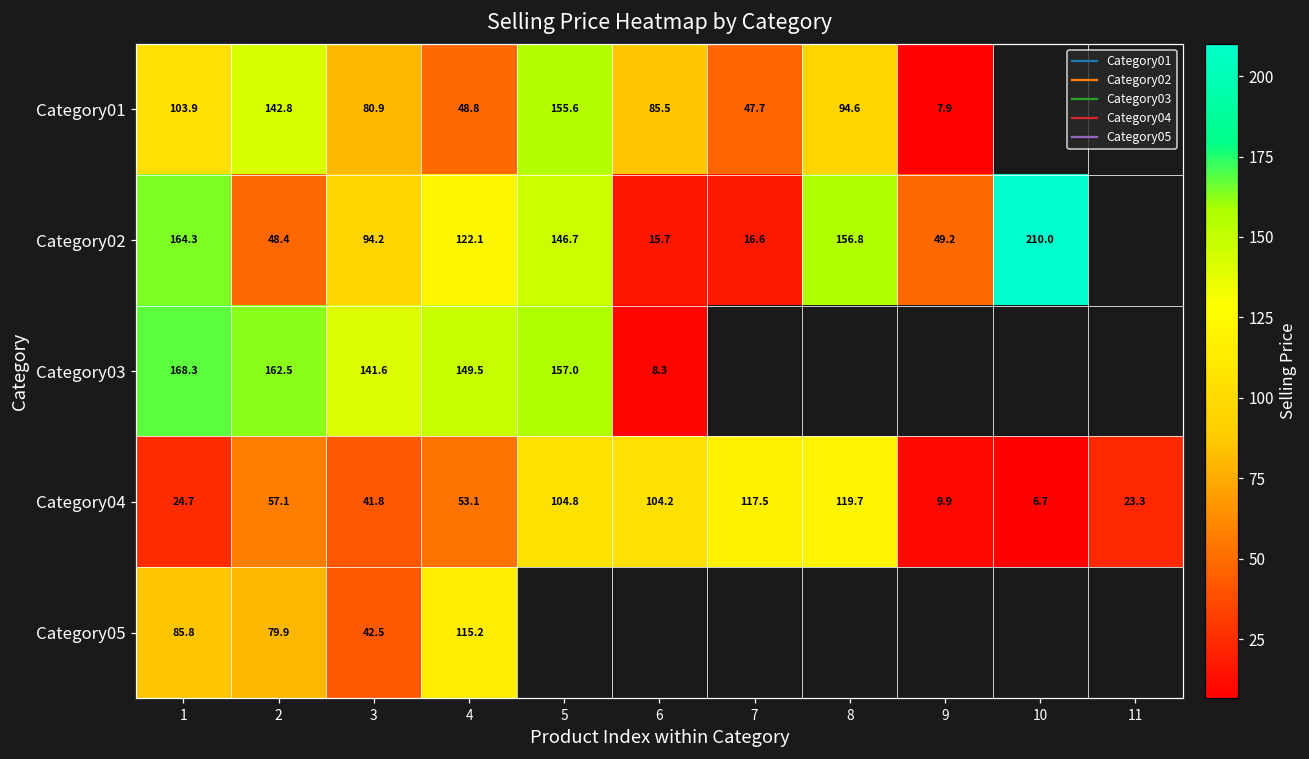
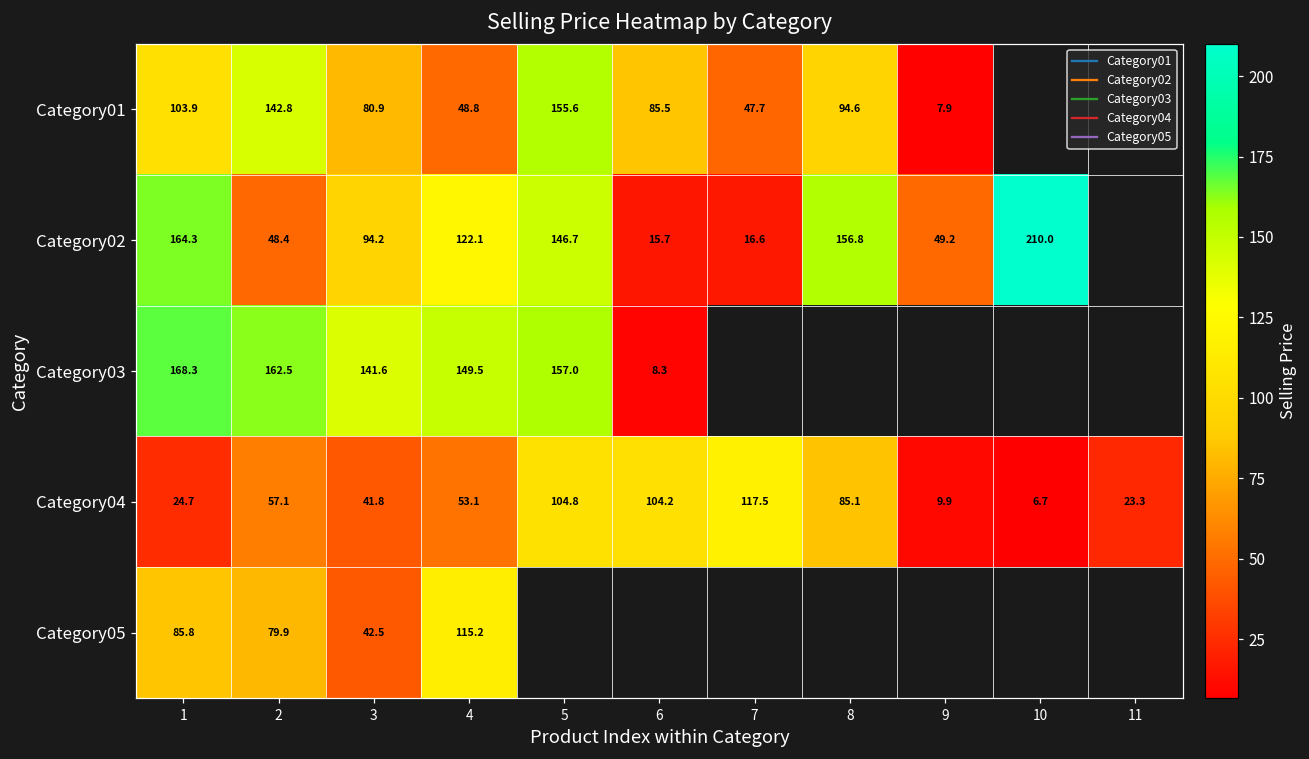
  {
    "Category01": {
      "1": 103.9,
      "2": 142.8,
      "3": 80.9,
      "4": 48.8,
      "5": 155.6,
      "6": 85.5,
      "7": 47.7,
      "8": 94.6,
      "9": 7.9
    },
    "Category02": {
      "1": 164.3,
      "2": 48.4,
      "3": 94.2,
      "4": 122.1,
      "5": 146.7,
      "6": 15.7,
      "7": 16.6,
      "8": 156.8,
      "9": 49.2,
      "10": 210.0
    },
    "Category03": {
      "1": 168.3,
      "2": 162.5,
      "3": 141.6,
      "4": 149.5,
      "5": 157.0,
      "6": 8.3
    },
    "Category04": {
      "1": 24.7,
      "2": 57.1,
      "3": 41.8,
      "4": 53.1,
      "5": 104.8,
      "6": 104.2,
      "7": 117.5,
-     "8": 119.7,
+     "8": 85.1,
      "9": 9.9,
      "10": 6.7,
      "11": 23.3
    },
    "Category05": {
      "1": 85.8,
      "2": 79.9,
      "3": 42.5,
      "4": 115.2
    }
  }
